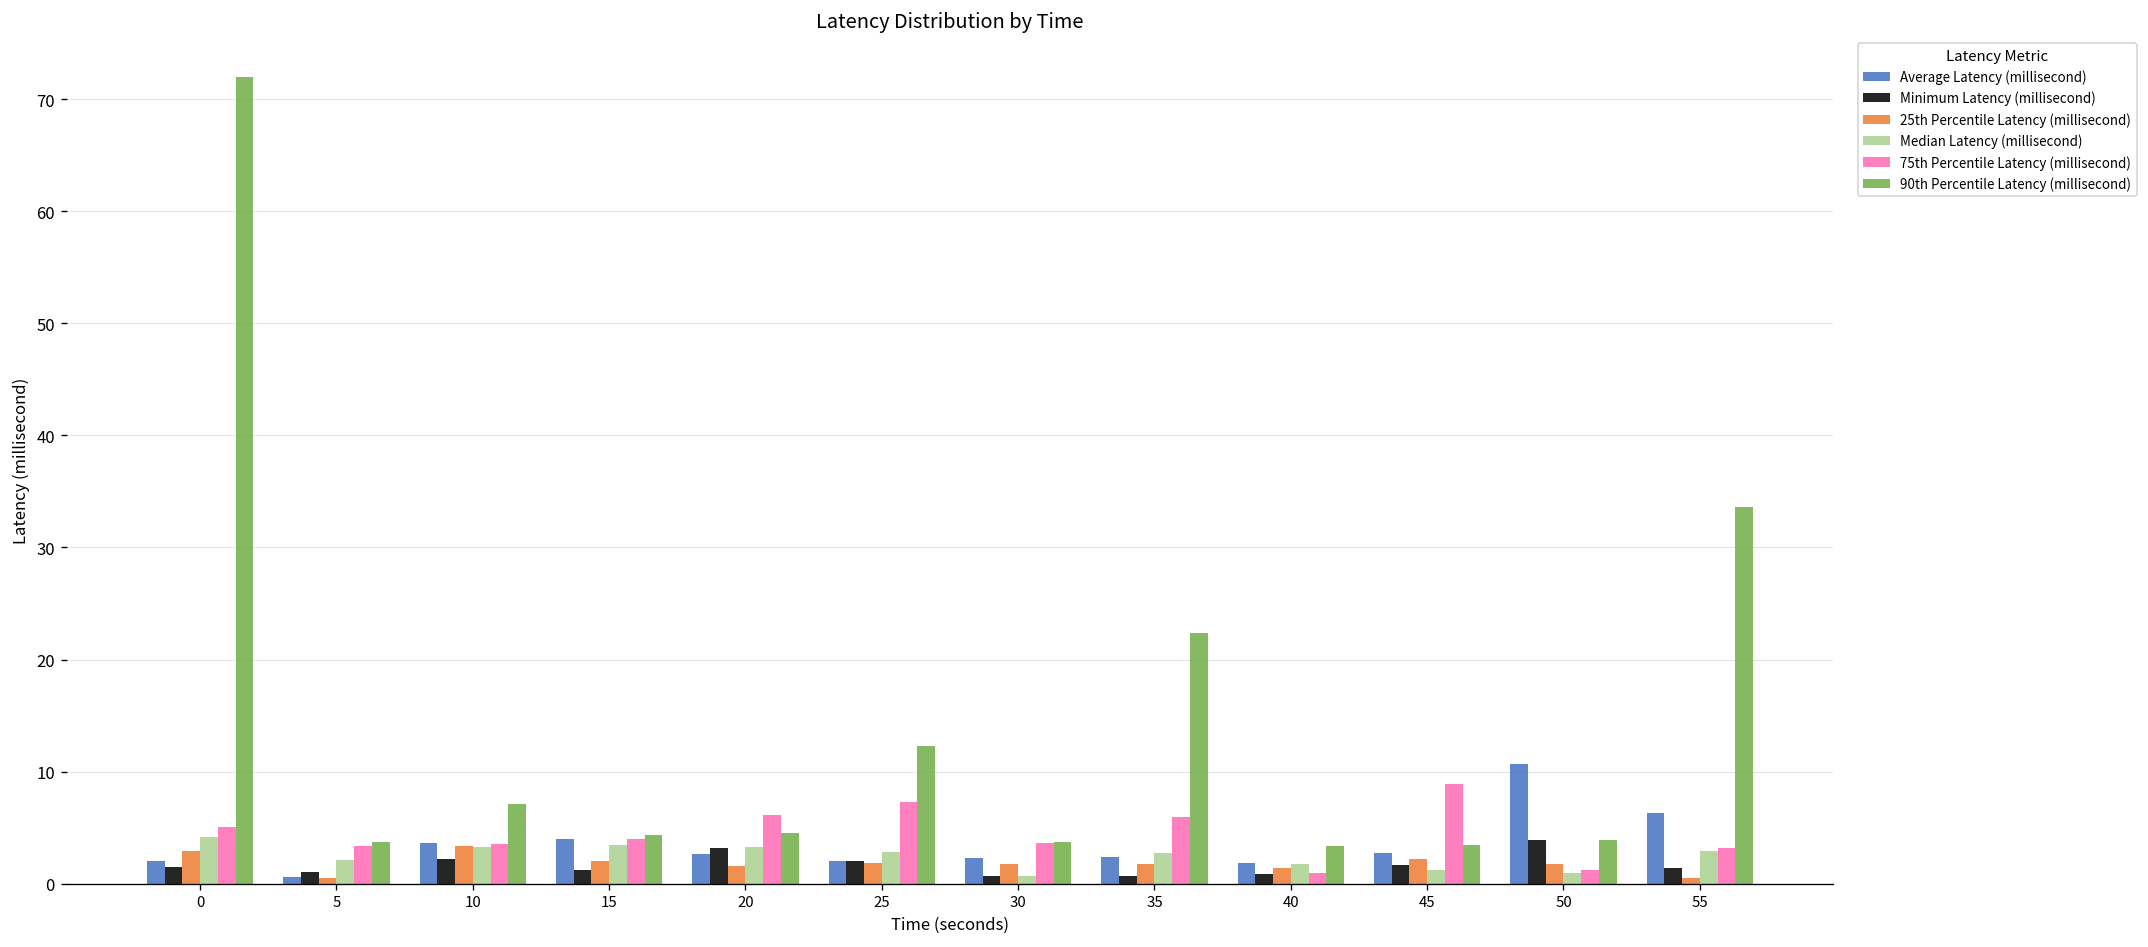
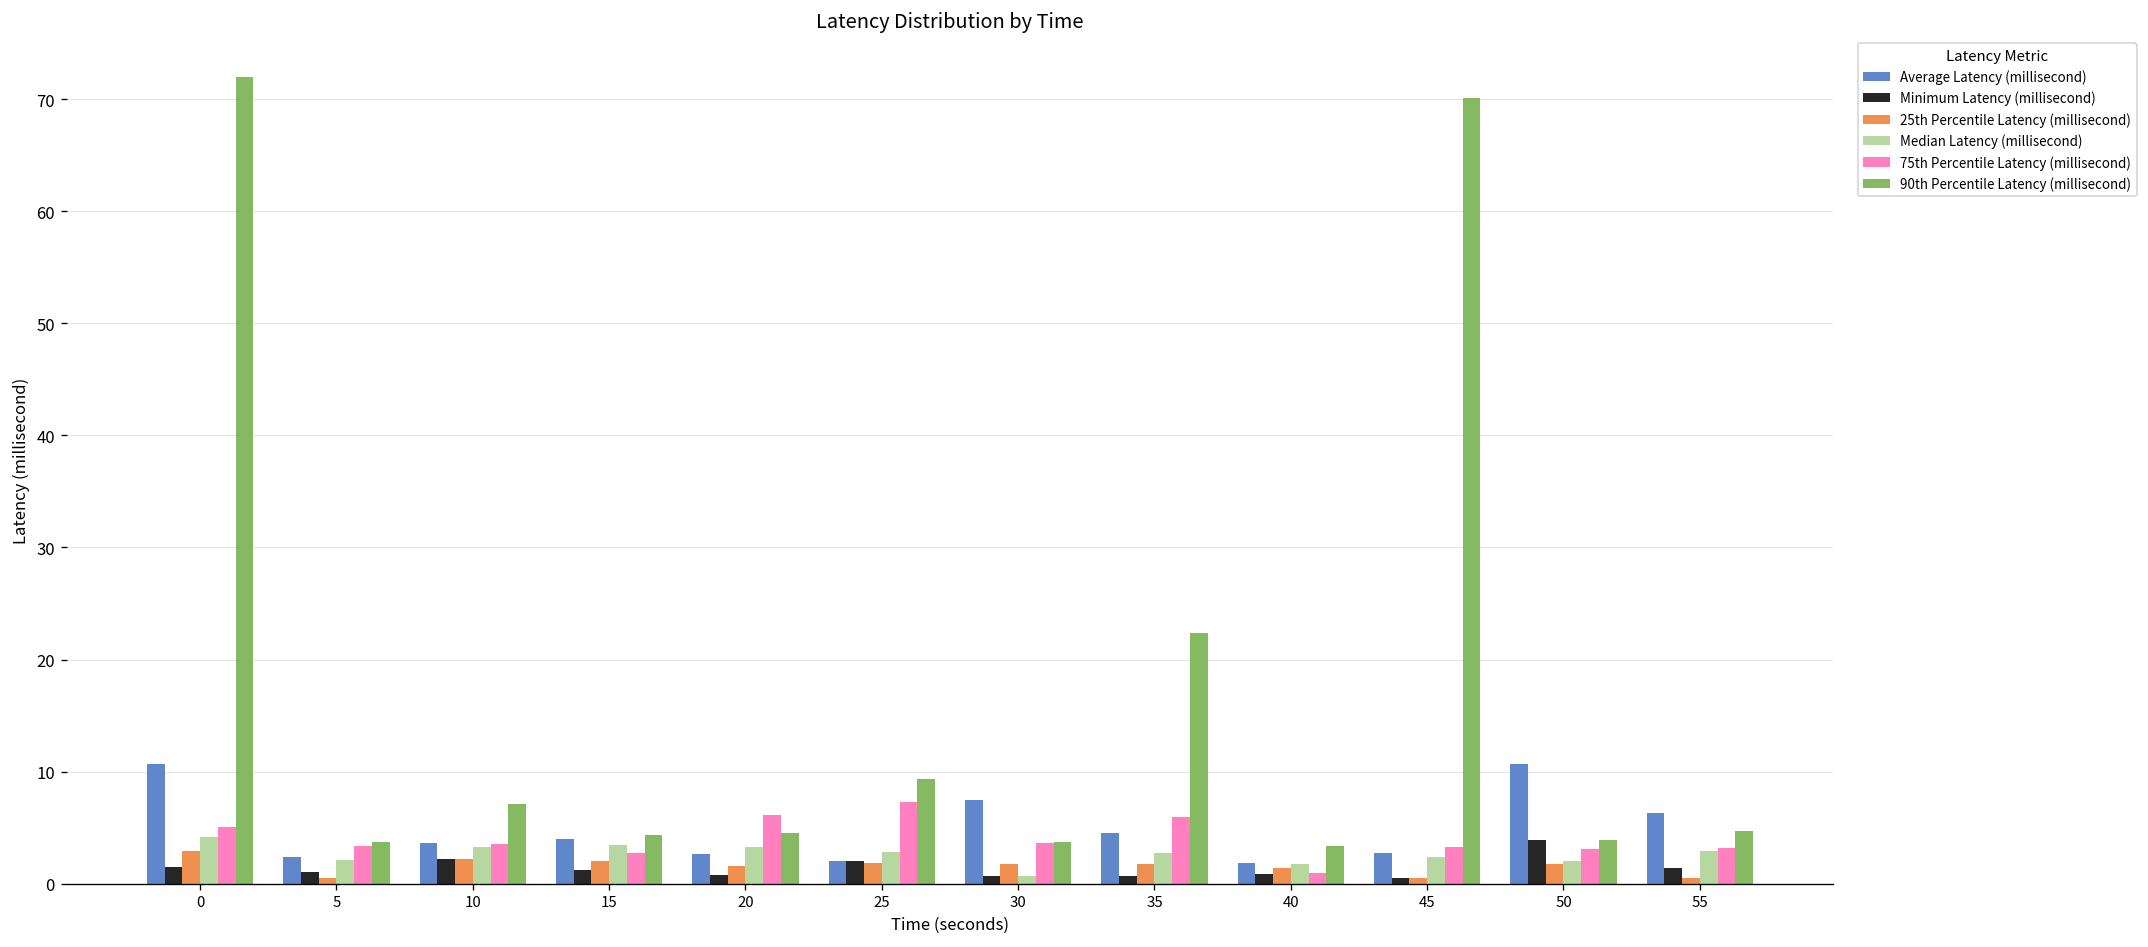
  {
    "Average Latency (millisecond)": {
-     "0": 2,
-     "5": 1,
+     "0": 11,
+     "5": 2,
      "10": 4,
      "15": 4,
      "20": 3,
      "25": 2,
-     "30": 2,
-     "35": 2,
+     "30": 7,
+     "35": 5,
      "40": 2,
      "45": 3,
      "50": 11,
      "55": 6
    },
    "Minimum Latency (millisecond)": {
      "0": 1,
      "5": 1,
      "10": 2,
      "15": 1,
-     "20": 3,
+     "20": 1,
      "25": 2,
      "30": 1,
      "35": 1,
      "40": 1,
-     "45": 2,
+     "45": 0,
      "50": 4,
      "55": 1
    },
    "25th Percentile Latency (millisecond)": {
      "0": 3,
      "5": 0,
-     "10": 3,
+     "10": 2,
      "15": 2,
      "20": 2,
      "25": 2,
      "30": 2,
      "35": 2,
      "40": 1,
-     "45": 2,
+     "45": 1,
      "50": 2,
      "55": 0
    },
    "Median Latency (millisecond)": {
      "0": 4,
      "5": 2,
      "10": 3,
      "15": 3,
      "20": 3,
      "25": 3,
      "30": 1,
      "35": 3,
      "40": 2,
-     "45": 1,
-     "50": 1,
+     "45": 2,
+     "50": 2,
      "55": 3
    },
    "75th Percentile Latency (millisecond)": {
      "0": 5,
      "5": 3,
      "10": 4,
-     "15": 4,
+     "15": 3,
      "20": 6,
      "25": 7,
      "30": 4,
      "35": 6,
      "40": 1,
-     "45": 9,
-     "50": 1,
+     "45": 3,
+     "50": 3,
      "55": 3
    },
    "90th Percentile Latency (millisecond)": {
      "0": 72,
      "5": 4,
      "10": 7,
      "15": 4,
      "20": 4,
-     "25": 12,
+     "25": 9,
      "30": 4,
      "35": 22,
      "40": 3,
-     "45": 3,
+     "45": 70,
      "50": 4,
-     "55": 34
+     "55": 5
    }
  }
